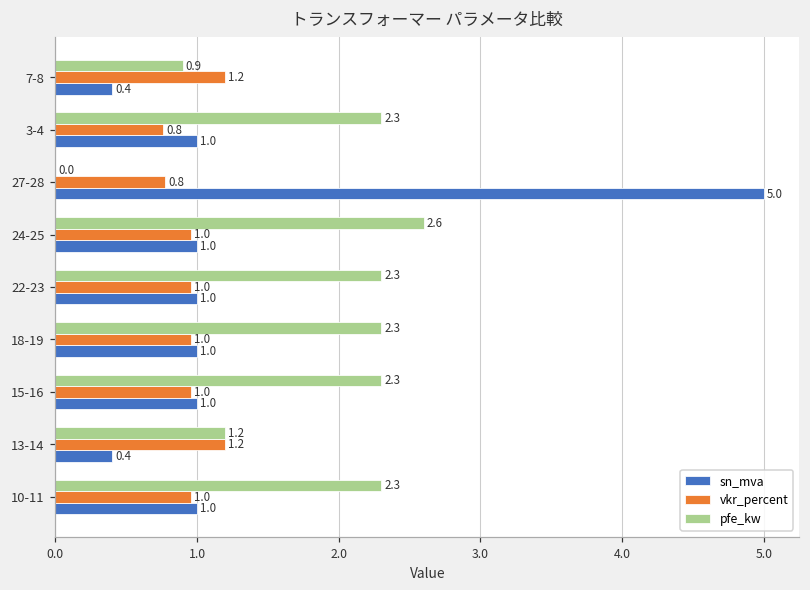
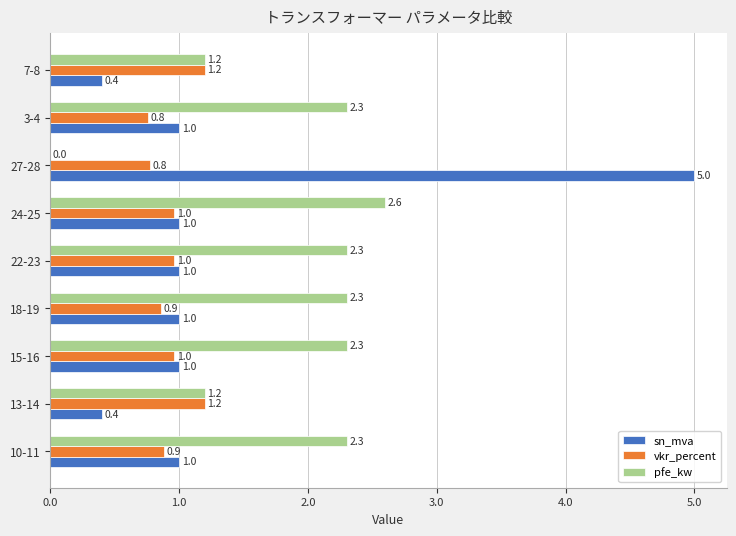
  {
    "sn_mva": {
      "7-8": 0.4,
      "3-4": 1.0,
      "27-28": 5.0,
      "24-25": 1.0,
      "22-23": 1.0,
      "18-19": 1.0,
      "15-16": 1.0,
      "13-14": 0.4,
      "10-11": 1.0
    },
    "vkr_percent": {
      "7-8": 1.2,
      "3-4": 0.8,
      "27-28": 0.8,
      "24-25": 1.0,
      "22-23": 1.0,
-     "18-19": 1.0,
+     "18-19": 0.9,
      "15-16": 1.0,
      "13-14": 1.2,
-     "10-11": 1.0
+     "10-11": 0.9
    },
    "pfe_kw": {
-     "7-8": 0.9,
+     "7-8": 1.2,
      "3-4": 2.3,
      "27-28": 0.0,
      "24-25": 2.6,
      "22-23": 2.3,
      "18-19": 2.3,
      "15-16": 2.3,
      "13-14": 1.2,
      "10-11": 2.3
    }
  }
